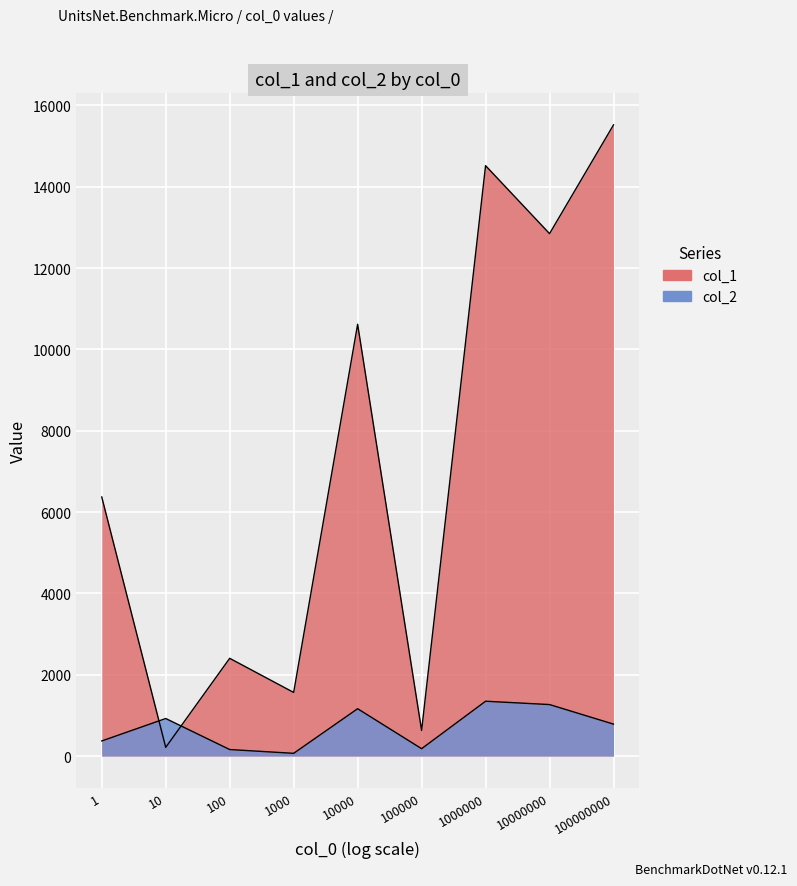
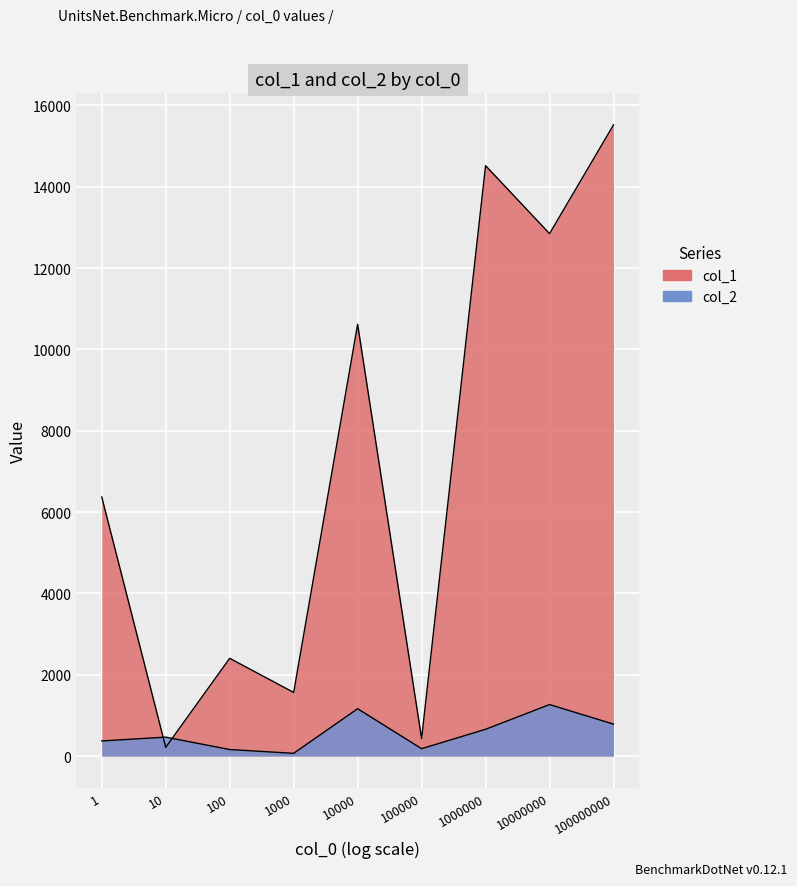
  {
    "col_1": {
      "1": 6400,
      "10": 200,
      "100": 2400,
      "1000": 1600,
      "10000": 10600,
-     "100000": 600,
+     "100000": 400,
      "1000000": 14500,
      "10000000": 12800,
      "100000000": 15500
    },
    "col_2": {
      "1": 400,
-     "10": 900,
+     "10": 500,
      "100": 200,
      "1000": 100,
      "10000": 1200,
      "100000": 200,
-     "1000000": 1300,
+     "1000000": 700,
      "10000000": 1300,
      "100000000": 800
    }
  }
